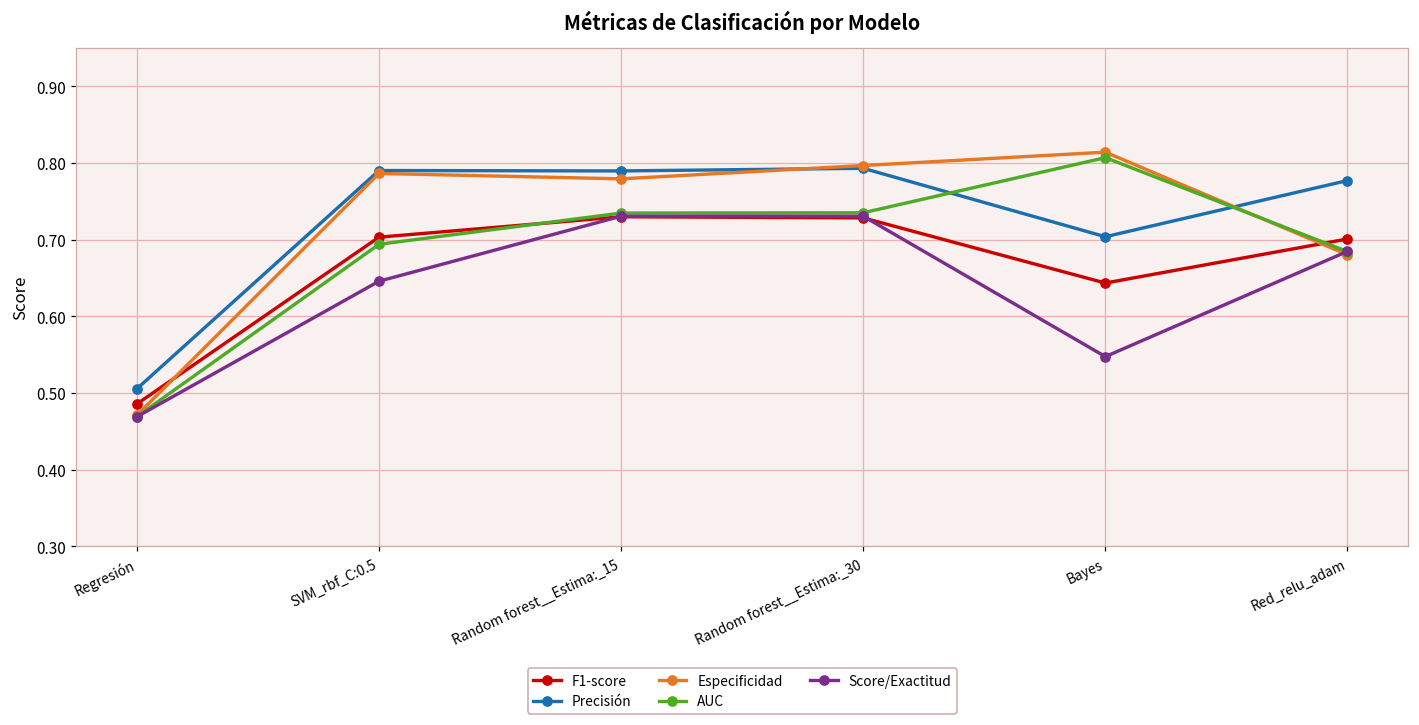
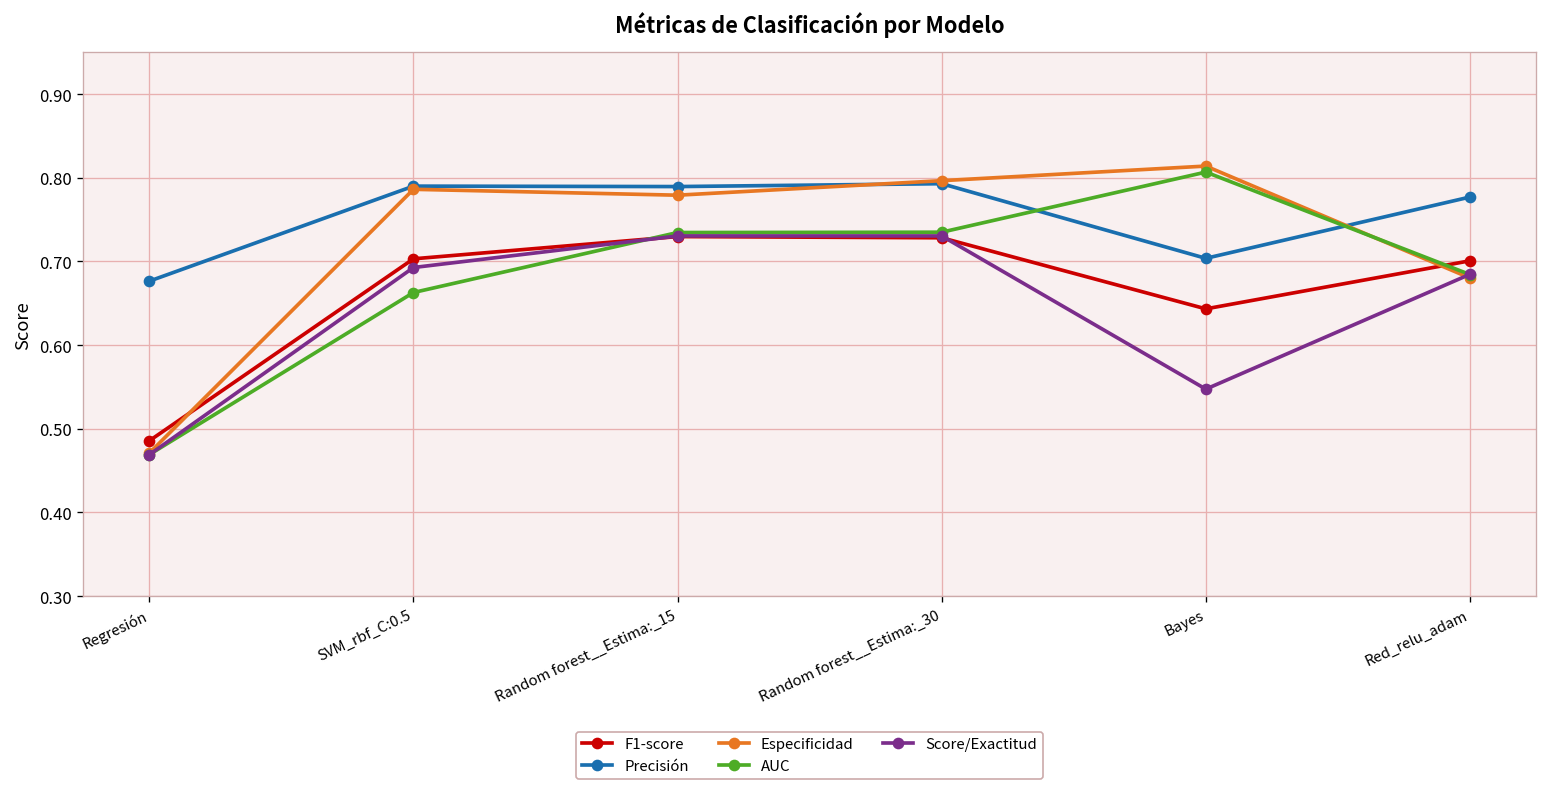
  {
    "F1-score": {
      "Regresión": 0.49,
      "SVM_rbf_C:0.5": 0.70,
      "Bayes": 0.64,
      "Red_relu_adam": 0.70
    },
    "Precisión": {
-     "Regresión": 0.51,
+     "Regresión": 0.68,
      "SVM_rbf_C:0.5": 0.79,
      "Random forest__Estima:_15": 0.79,
      "Bayes": 0.70,
      "Red_relu_adam": 0.78
    },
    "Especificidad": {
      "SVM_rbf_C:0.5": 0.79,
      "Random forest__Estima:_15": 0.78,
      "Bayes": 0.81,
      "Red_relu_adam": 0.68
    },
    "AUC": {
-     "SVM_rbf_C:0.5": 0.69,
+     "SVM_rbf_C:0.5": 0.66,
      "Random forest__Estima:_15": 0.73,
      "Random forest__Estima:_30": 0.73,
      "Bayes": 0.81
    },
    "Score/Exactitud": {
-     "SVM_rbf_C:0.5": 0.65,
+     "SVM_rbf_C:0.5": 0.69,
      "Bayes": 0.55
    }
  }
